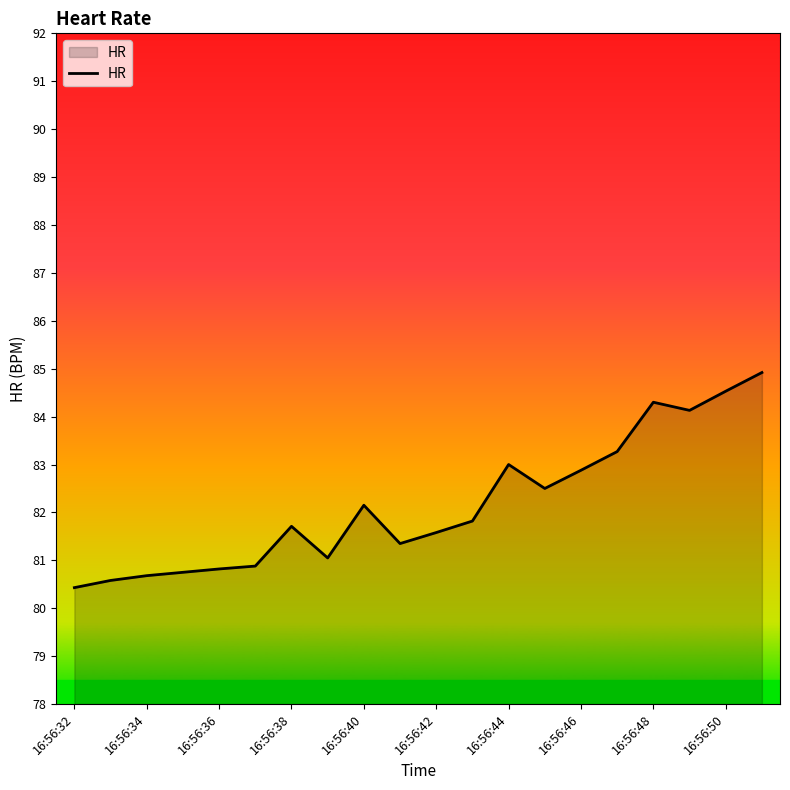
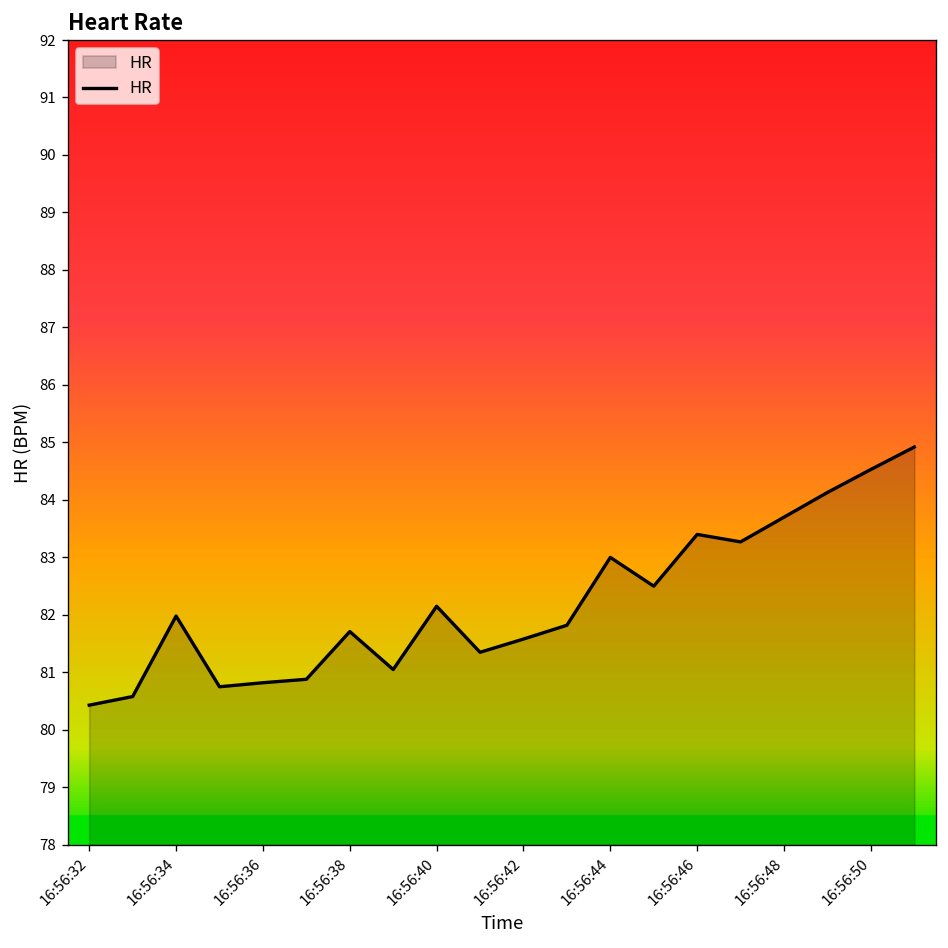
  {
    "16:56:32": 80.4,
-   "16:56:34": 80.7,
+   "16:56:34": 82.0,
    "16:56:36": 80.8,
    "16:56:38": 81.7,
    "16:56:40": 82.2,
    "16:56:42": 81.6,
    "16:56:44": 83.0,
-   "16:56:46": 82.9,
-   "16:56:48": 84.3,
+   "16:56:46": 83.4,
+   "16:56:48": 83.7,
    "16:56:50": 84.5
  }
